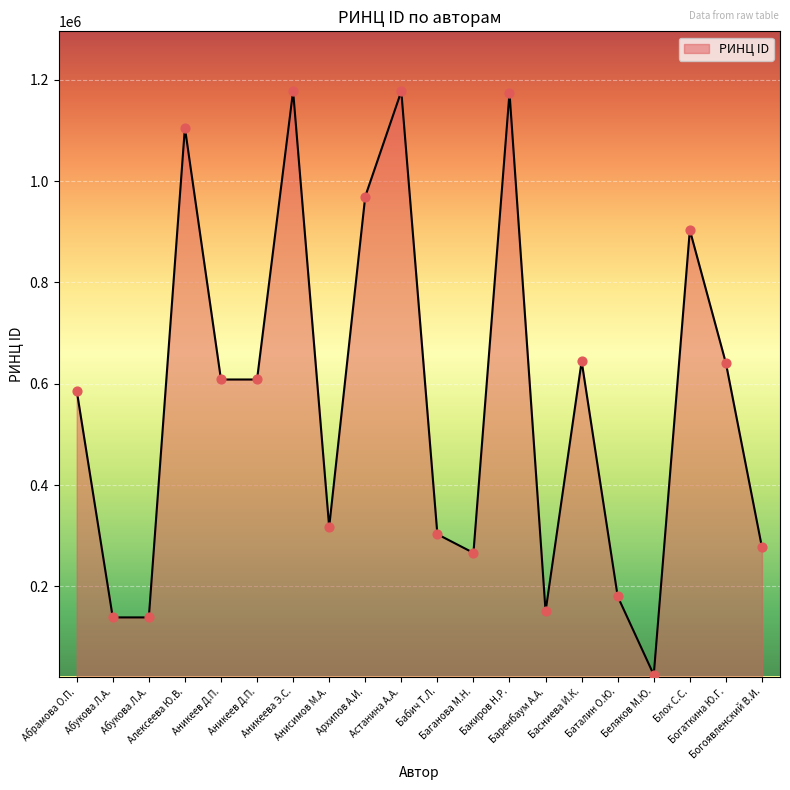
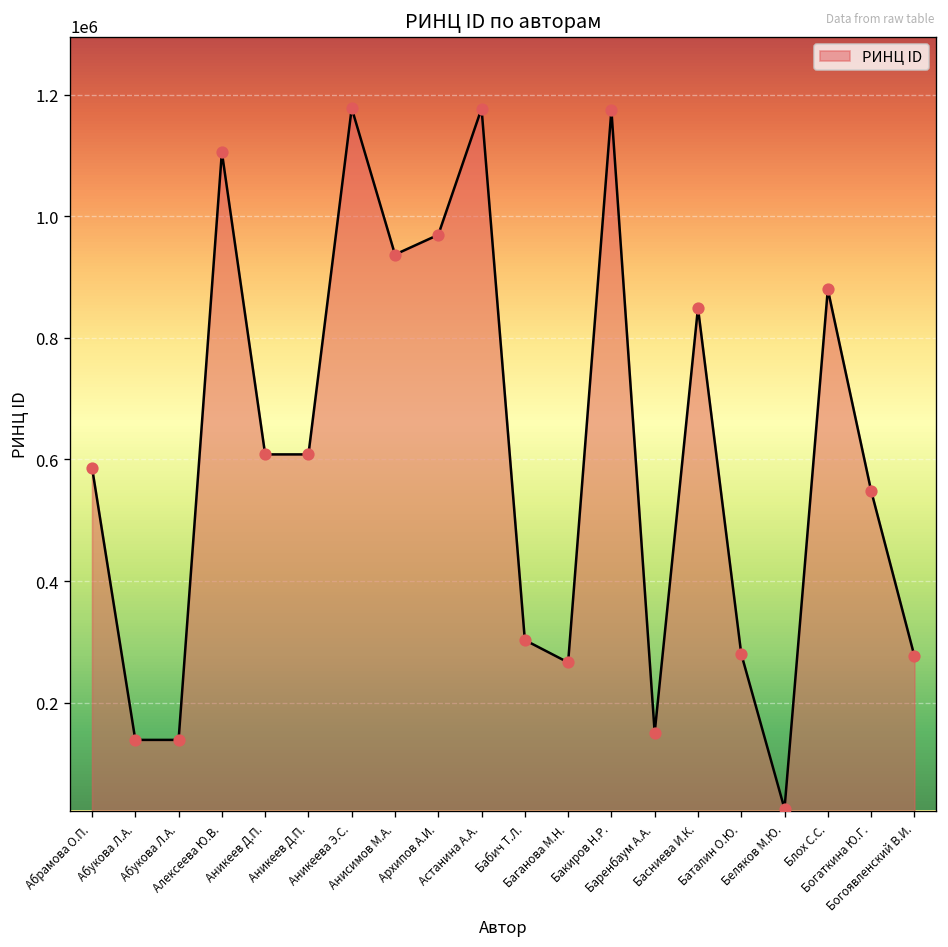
  {
    "Абрамова О.П.": 590000,
    "Алексеева Ю.В.": 1110000,
    "Аникеева Э.С.": 1180000,
-   "Анисимов М.А.": 320000,
+   "Анисимов М.А.": 940000,
    "Архипов А.И.": 970000,
    "Астанина А.А.": 1180000,
    "Бабич Т.Л.": 300000,
    "Баганова М.Н.": 270000,
    "Бакиров Н.Р.": 1170000,
    "Баренбаум А.А.": 150000,
-   "Басниева И.К.": 640000,
-   "Баталин О.Ю.": 180000,
+   "Басниева И.К.": 850000,
+   "Баталин О.Ю.": 280000,
    "Беляков М.Ю.": 30000,
-   "Блох С.С.": 900000,
-   "Богаткина Ю.Г.": 640000,
+   "Блох С.С.": 880000,
+   "Богаткина Ю.Г.": 550000,
    "Богоявленский В.И.": 280000
  }
